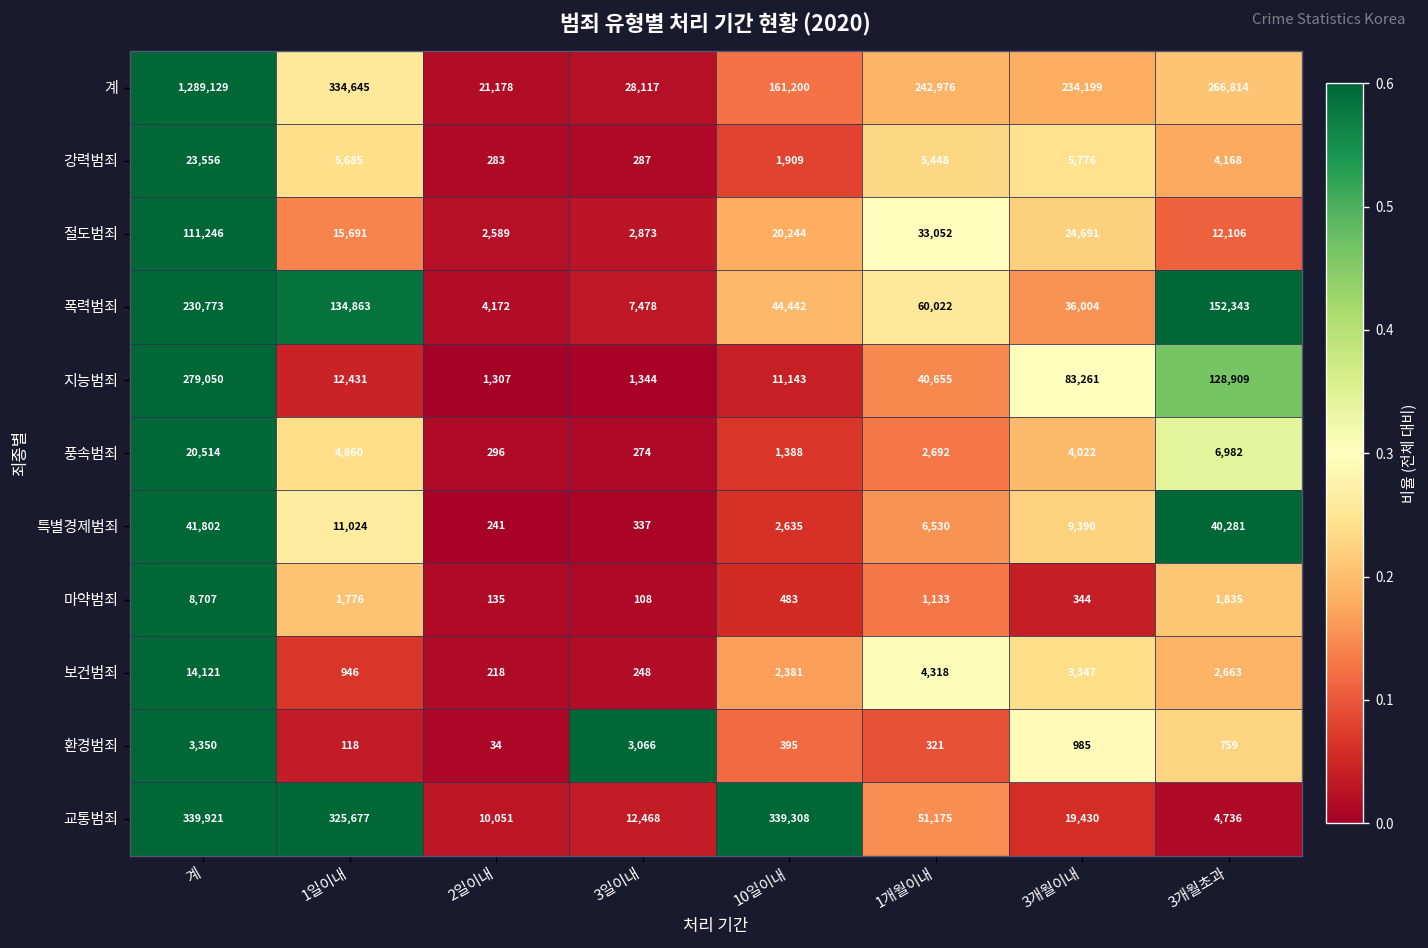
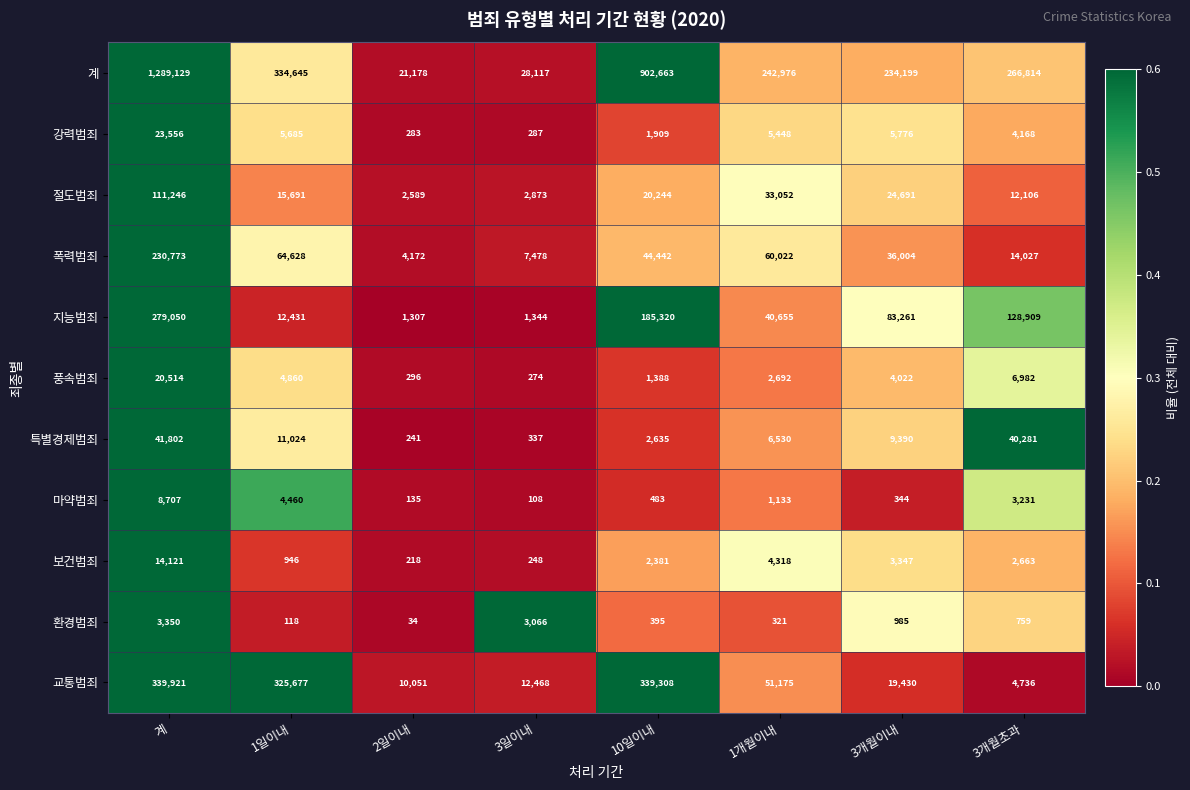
  {
    "계": {
      "계": "1,289,129",
      "1일이내": "334,645",
      "2일이내": "21,178",
      "3일이내": "28,117",
-     "10일이내": "161,200",
+     "10일이내": "902,663",
      "1개월이내": "242,976",
      "3개월이내": "234,199",
      "3개월초과": "266,814"
    },
    "강력범죄": {
      "계": "23,556",
      "1일이내": "5,685",
      "2일이내": "283",
      "3일이내": "287",
      "10일이내": "1,909",
      "1개월이내": "5,448",
      "3개월이내": "5,776",
      "3개월초과": "4,168"
    },
    "절도범죄": {
      "계": "111,246",
      "1일이내": "15,691",
      "2일이내": "2,589",
      "3일이내": "2,873",
      "10일이내": "20,244",
      "1개월이내": "33,052",
      "3개월이내": "24,691",
      "3개월초과": "12,106"
    },
    "폭력범죄": {
      "계": "230,773",
-     "1일이내": "134,863",
+     "1일이내": "64,628",
      "2일이내": "4,172",
      "3일이내": "7,478",
      "10일이내": "44,442",
      "1개월이내": "60,022",
      "3개월이내": "36,004",
-     "3개월초과": "152,343"
+     "3개월초과": "14,027"
    },
    "지능범죄": {
      "계": "279,050",
      "1일이내": "12,431",
      "2일이내": "1,307",
      "3일이내": "1,344",
-     "10일이내": "11,143",
+     "10일이내": "185,320",
      "1개월이내": "40,655",
      "3개월이내": "83,261",
      "3개월초과": "128,909"
    },
    "풍속범죄": {
      "계": "20,514",
      "1일이내": "4,860",
      "2일이내": "296",
      "3일이내": "274",
      "10일이내": "1,388",
      "1개월이내": "2,692",
      "3개월이내": "4,022",
      "3개월초과": "6,982"
    },
    "특별경제범죄": {
      "계": "41,802",
      "1일이내": "11,024",
      "2일이내": "241",
      "3일이내": "337",
      "10일이내": "2,635",
      "1개월이내": "6,530",
      "3개월이내": "9,390",
      "3개월초과": "40,281"
    },
    "마약범죄": {
      "계": "8,707",
-     "1일이내": "1,776",
+     "1일이내": "4,460",
      "2일이내": "135",
      "3일이내": "108",
      "10일이내": "483",
      "1개월이내": "1,133",
      "3개월이내": "344",
-     "3개월초과": "1,835"
+     "3개월초과": "3,231"
    },
    "보건범죄": {
      "계": "14,121",
      "1일이내": "946",
      "2일이내": "218",
      "3일이내": "248",
      "10일이내": "2,381",
      "1개월이내": "4,318",
      "3개월이내": "3,347",
      "3개월초과": "2,663"
    },
    "환경범죄": {
      "계": "3,350",
      "1일이내": "118",
      "2일이내": "34",
      "3일이내": "3,066",
      "10일이내": "395",
      "1개월이내": "321",
      "3개월이내": "985",
      "3개월초과": "759"
    },
    "교통범죄": {
      "계": "339,921",
      "1일이내": "325,677",
      "2일이내": "10,051",
      "3일이내": "12,468",
      "10일이내": "339,308",
      "1개월이내": "51,175",
      "3개월이내": "19,430",
      "3개월초과": "4,736"
    }
  }
